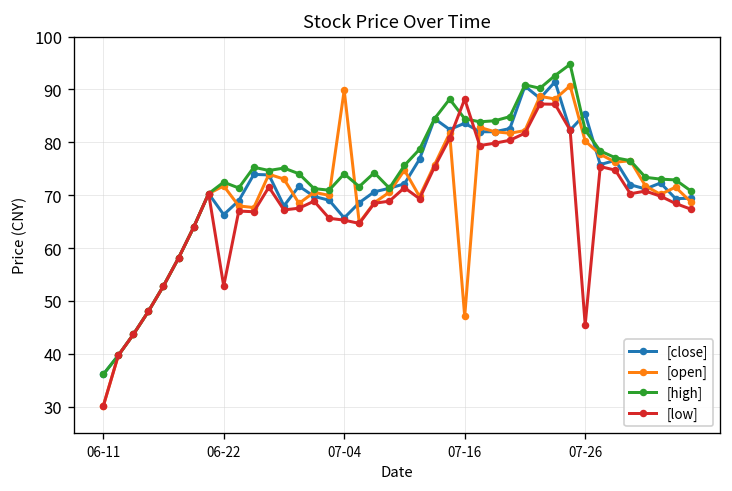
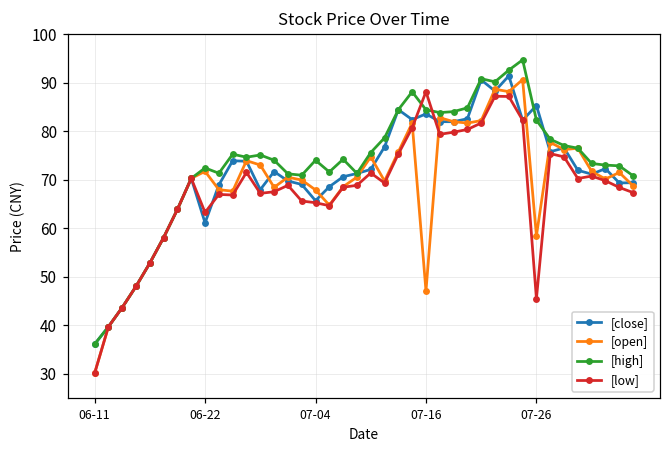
  {
    "[close]": {
-     "06-22": 66,
+     "06-22": 61,
      "07-16": 84,
      "07-26": 85
    },
    "[open]": {
      "06-22": 72,
-     "07-04": 90,
+     "07-04": 68,
      "07-16": 47,
-     "07-26": 80
+     "07-26": 58
    },
    "[high]": {
      "06-22": 72,
      "07-04": 74,
      "07-16": 84,
      "07-26": 82
    },
    "[low]": {
-     "06-22": 53,
+     "06-22": 63,
      "07-16": 88,
      "07-26": 45
    }
  }
